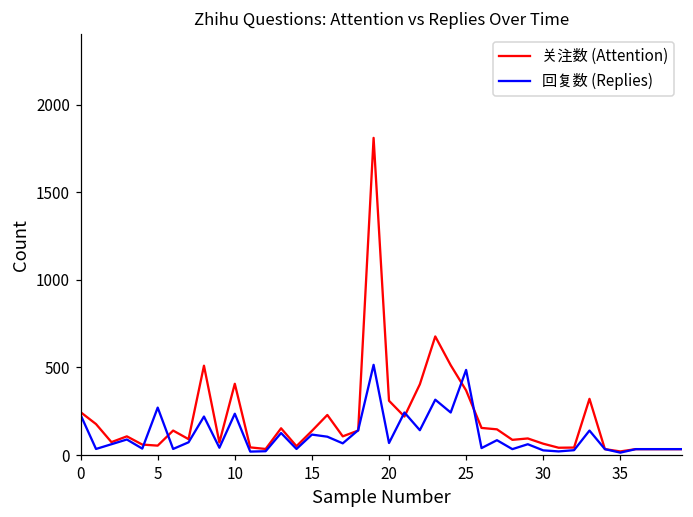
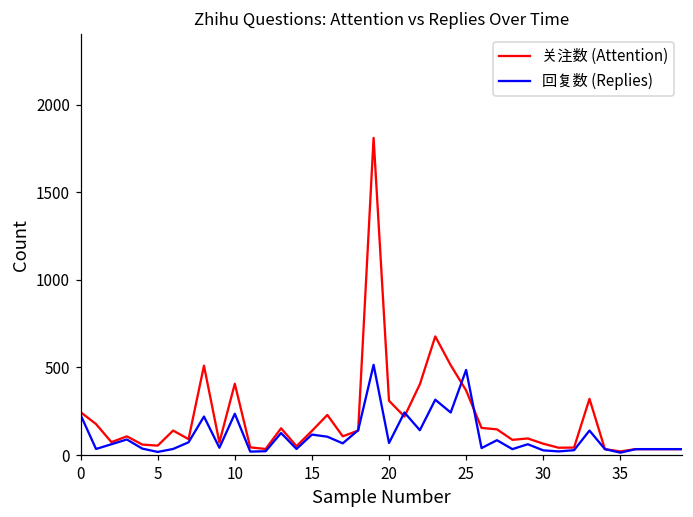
  {
    "关注数 (Attention)": {
      "5": 50,
      "10": 410,
      "15": 140,
      "20": 310,
      "25": 370,
      "30": 70
    },
    "回复数 (Replies)": {
-     "5": 270,
+     "5": 20,
      "10": 240,
      "15": 120,
      "20": 70,
      "25": 490,
      "30": 30
    }
  }
